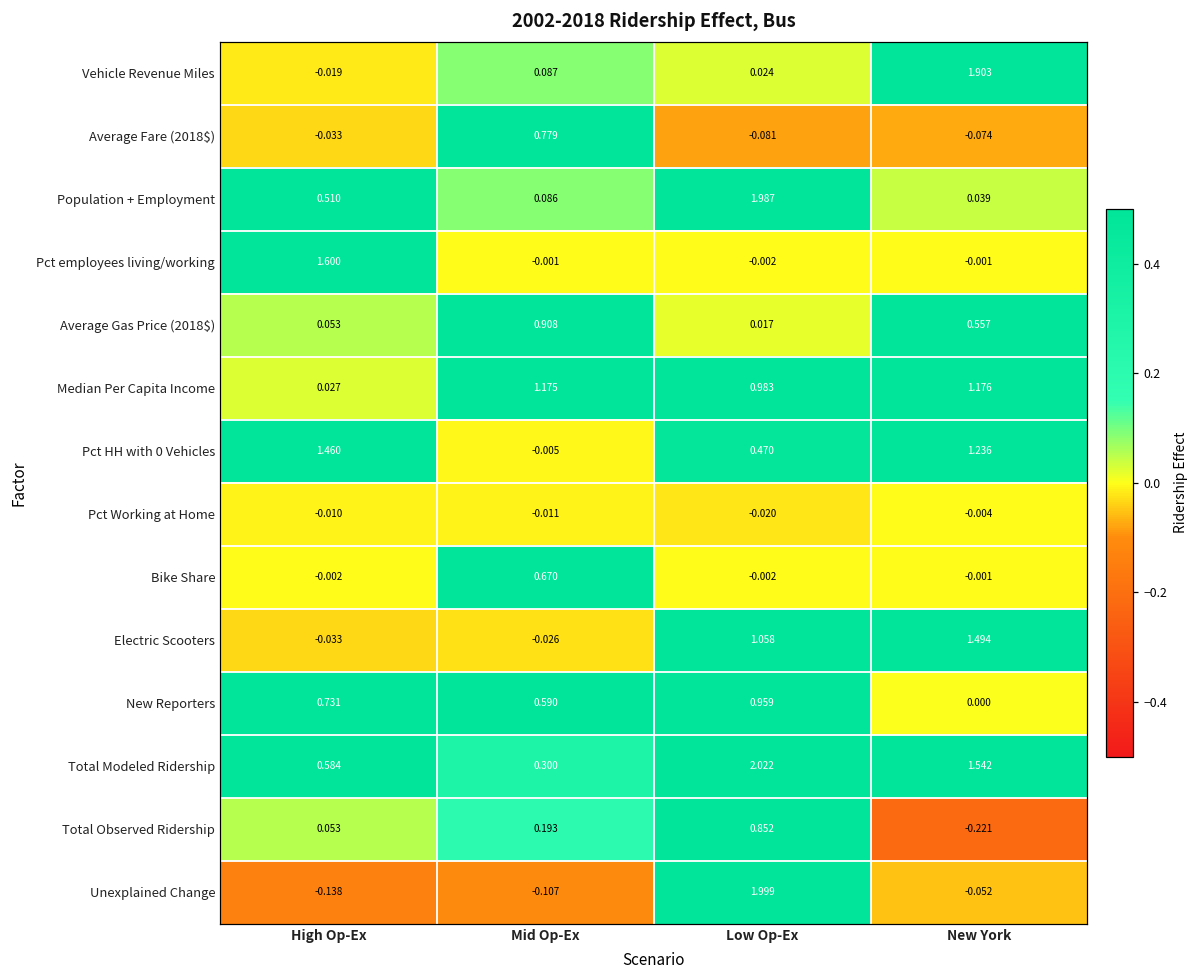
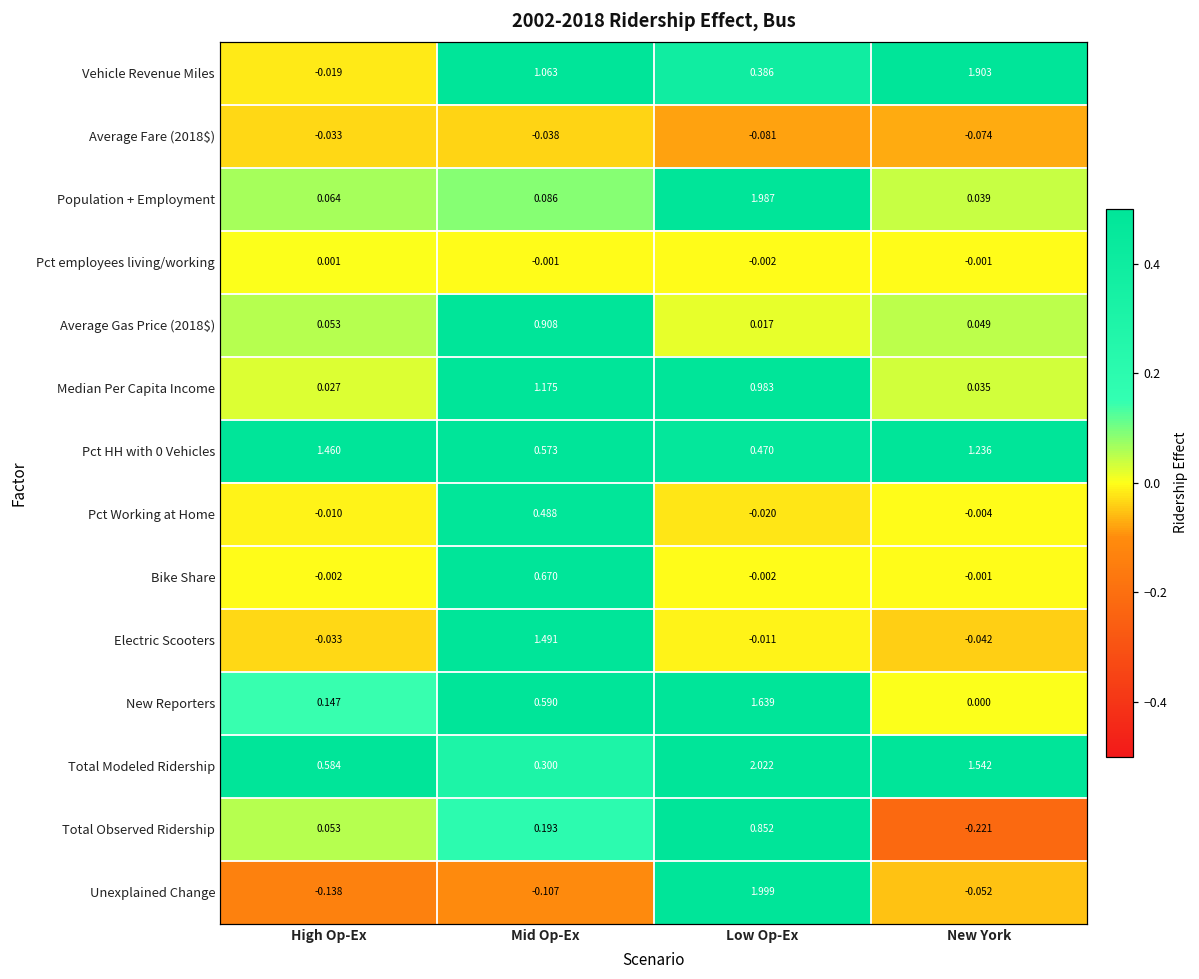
  {
    "Vehicle Revenue Miles": {
      "High Op-Ex": -0.019,
-     "Mid Op-Ex": 0.087,
-     "Low Op-Ex": 0.024,
+     "Mid Op-Ex": 1.063,
+     "Low Op-Ex": 0.386,
      "New York": 1.903
    },
    "Average Fare (2018$)": {
      "High Op-Ex": -0.033,
-     "Mid Op-Ex": 0.779,
+     "Mid Op-Ex": -0.038,
      "Low Op-Ex": -0.081,
      "New York": -0.074
    },
    "Population + Employment": {
-     "High Op-Ex": 0.510,
+     "High Op-Ex": 0.064,
      "Mid Op-Ex": 0.086,
      "Low Op-Ex": 1.987,
      "New York": 0.039
    },
    "Pct employees living/working": {
-     "High Op-Ex": 1.600,
+     "High Op-Ex": 0.001,
      "Mid Op-Ex": -0.001,
      "Low Op-Ex": -0.002,
      "New York": -0.001
    },
    "Average Gas Price (2018$)": {
      "High Op-Ex": 0.053,
      "Mid Op-Ex": 0.908,
      "Low Op-Ex": 0.017,
-     "New York": 0.557
+     "New York": 0.049
    },
    "Median Per Capita Income": {
      "High Op-Ex": 0.027,
      "Mid Op-Ex": 1.175,
      "Low Op-Ex": 0.983,
-     "New York": 1.176
+     "New York": 0.035
    },
    "Pct HH with 0 Vehicles": {
      "High Op-Ex": 1.460,
-     "Mid Op-Ex": -0.005,
+     "Mid Op-Ex": 0.573,
      "Low Op-Ex": 0.470,
      "New York": 1.236
    },
    "Pct Working at Home": {
      "High Op-Ex": -0.010,
-     "Mid Op-Ex": -0.011,
+     "Mid Op-Ex": 0.488,
      "Low Op-Ex": -0.020,
      "New York": -0.004
    },
    "Bike Share": {
      "High Op-Ex": -0.002,
      "Mid Op-Ex": 0.670,
      "Low Op-Ex": -0.002,
      "New York": -0.001
    },
    "Electric Scooters": {
      "High Op-Ex": -0.033,
-     "Mid Op-Ex": -0.026,
-     "Low Op-Ex": 1.058,
-     "New York": 1.494
+     "Mid Op-Ex": 1.491,
+     "Low Op-Ex": -0.011,
+     "New York": -0.042
    },
    "New Reporters": {
-     "High Op-Ex": 0.731,
+     "High Op-Ex": 0.147,
      "Mid Op-Ex": 0.590,
-     "Low Op-Ex": 0.959,
+     "Low Op-Ex": 1.639,
      "New York": 0.000
    },
    "Total Modeled Ridership": {
      "High Op-Ex": 0.584,
      "Mid Op-Ex": 0.300,
      "Low Op-Ex": 2.022,
      "New York": 1.542
    },
    "Total Observed Ridership": {
      "High Op-Ex": 0.053,
      "Mid Op-Ex": 0.193,
      "Low Op-Ex": 0.852,
      "New York": -0.221
    },
    "Unexplained Change": {
      "High Op-Ex": -0.138,
      "Mid Op-Ex": -0.107,
      "Low Op-Ex": 1.999,
      "New York": -0.052
    }
  }
